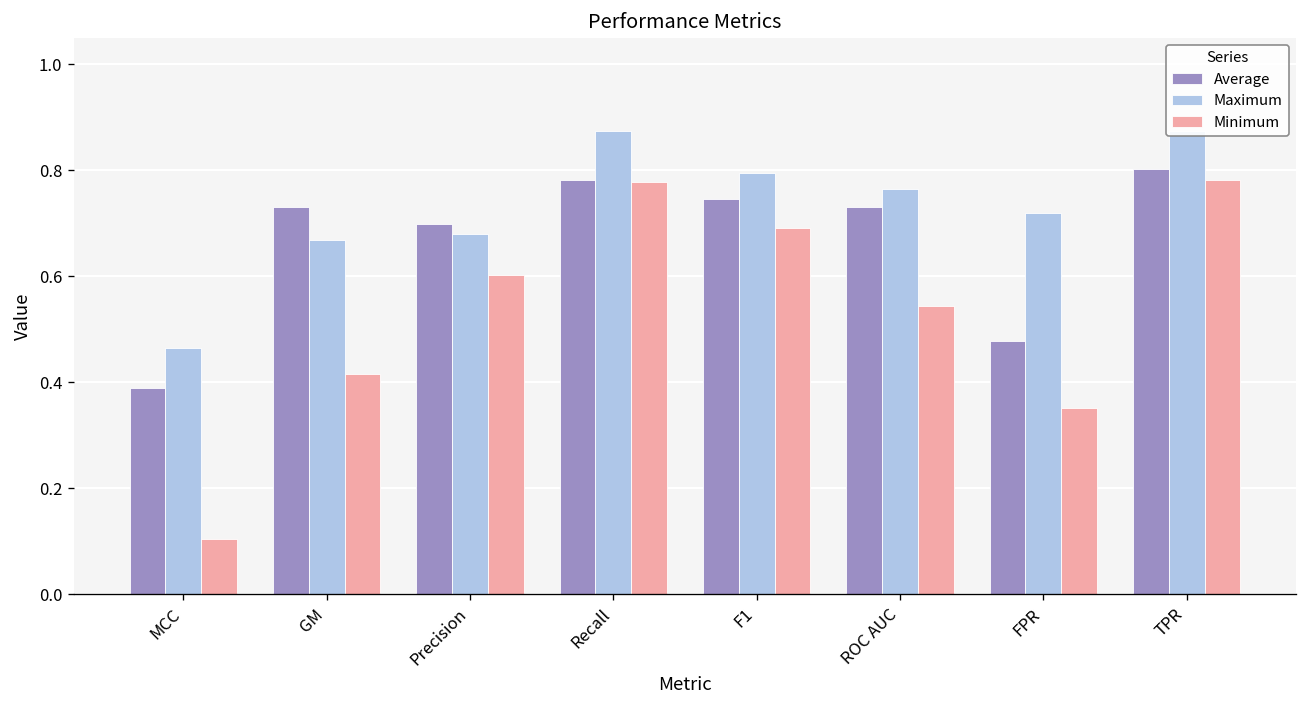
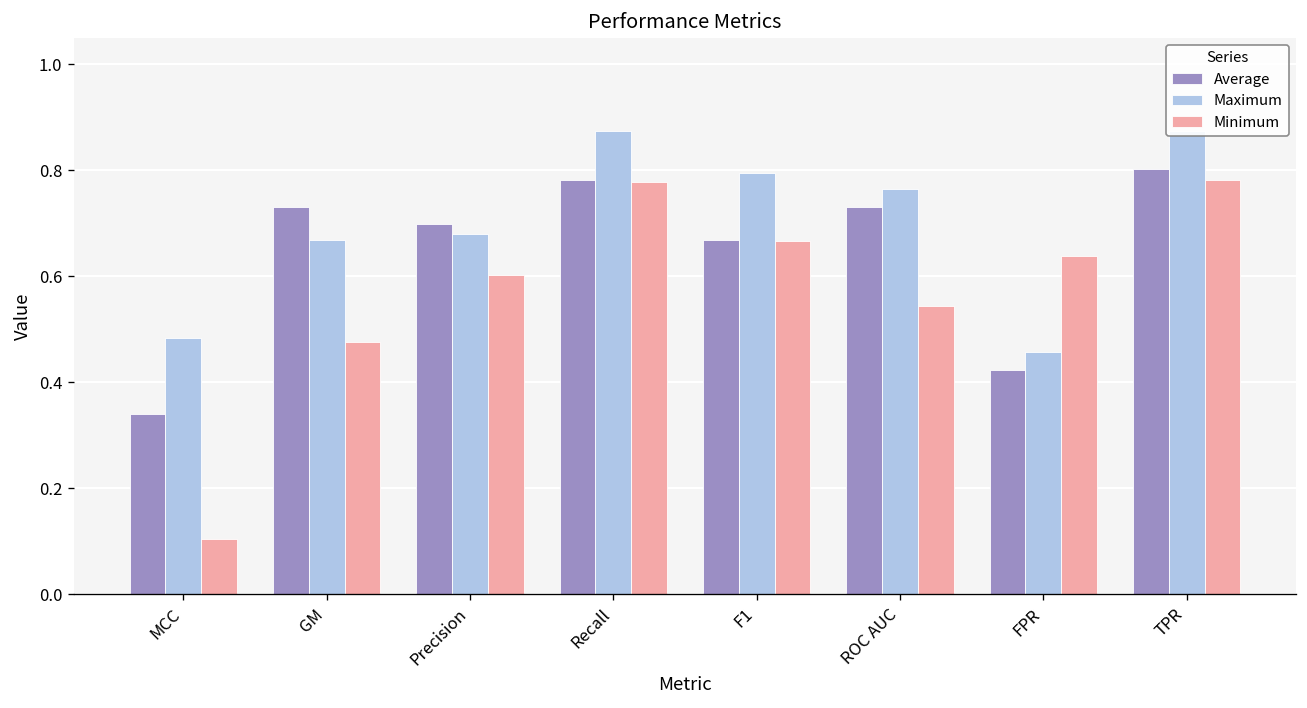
  {
    "Average": {
-     "MCC": 0.39,
+     "MCC": 0.34,
      "GM": 0.73,
      "Precision": 0.70,
      "Recall": 0.78,
-     "F1": 0.74,
+     "F1": 0.67,
      "ROC AUC": 0.73,
-     "FPR": 0.48,
+     "FPR": 0.42,
      "TPR": 0.80
    },
    "Maximum": {
-     "MCC": 0.47,
+     "MCC": 0.48,
      "GM": 0.67,
      "Precision": 0.68,
      "Recall": 0.87,
      "F1": 0.79,
      "ROC AUC": 0.76,
-     "FPR": 0.72
+     "FPR": 0.46
    },
    "Minimum": {
      "MCC": 0.10,
-     "GM": 0.42,
+     "GM": 0.48,
      "Precision": 0.60,
      "Recall": 0.78,
-     "F1": 0.69,
+     "F1": 0.67,
      "ROC AUC": 0.54,
-     "FPR": 0.35,
+     "FPR": 0.64,
      "TPR": 0.78
    }
  }
